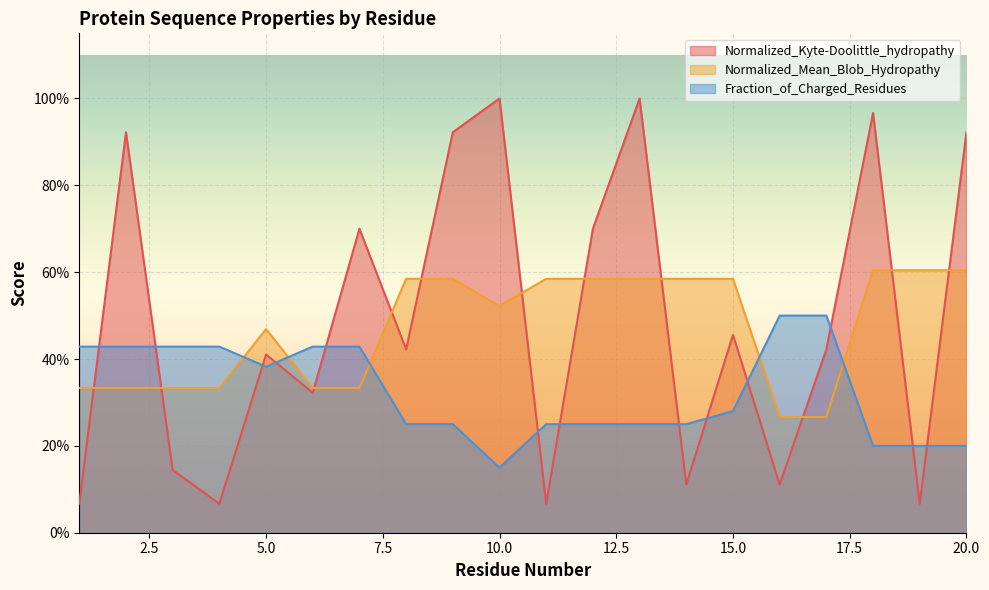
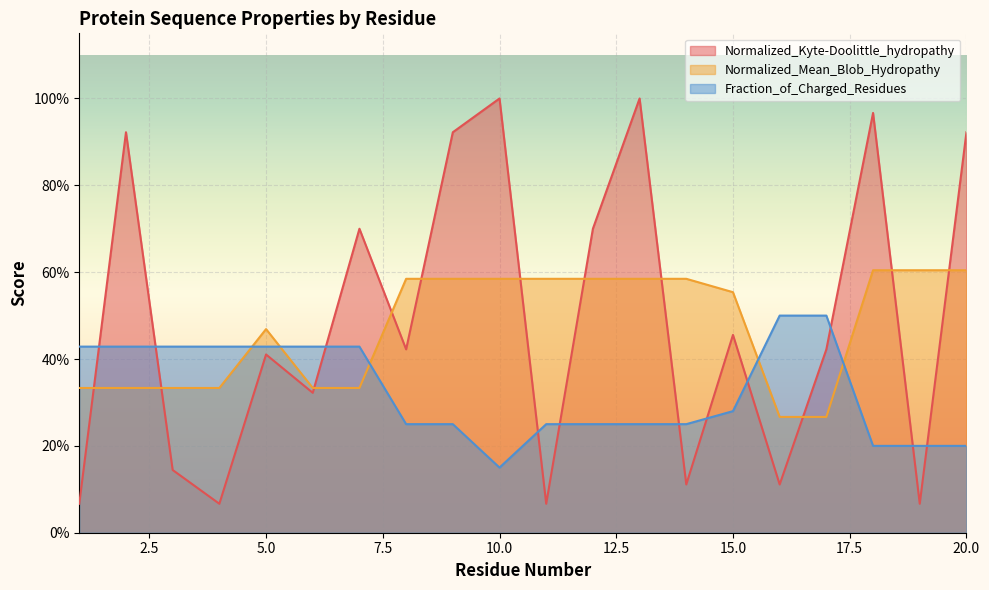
  {
    "Normalized_Kyte-Doolittle_hydropathy": {
      "5.0": "41%",
      "10.0": "100%",
      "15.0": "46%",
      "20.0": "92%"
    },
    "Normalized_Mean_Blob_Hydropathy": {
      "5.0": "47%",
-     "10.0": "52%",
-     "15.0": "58%",
+     "10.0": "58%",
+     "15.0": "55%",
      "20.0": "60%"
    },
    "Fraction_of_Charged_Residues": {
-     "5.0": "38%",
+     "5.0": "43%",
      "10.0": "15%",
      "15.0": "28%",
      "20.0": "20%"
    }
  }
